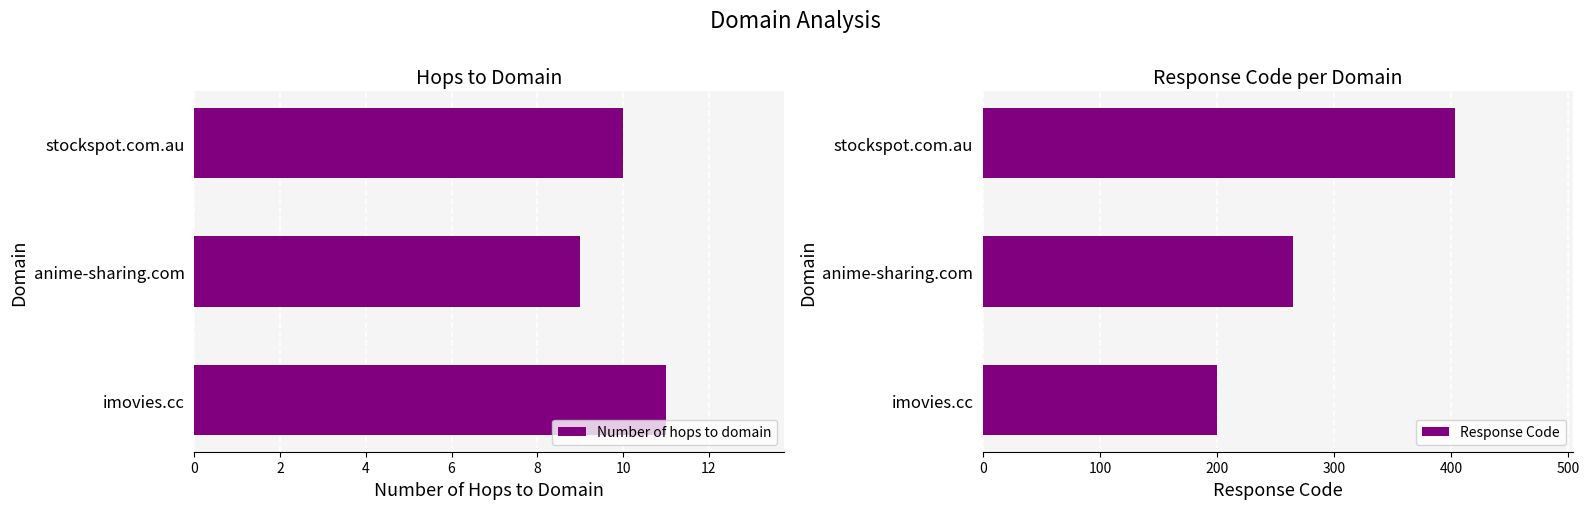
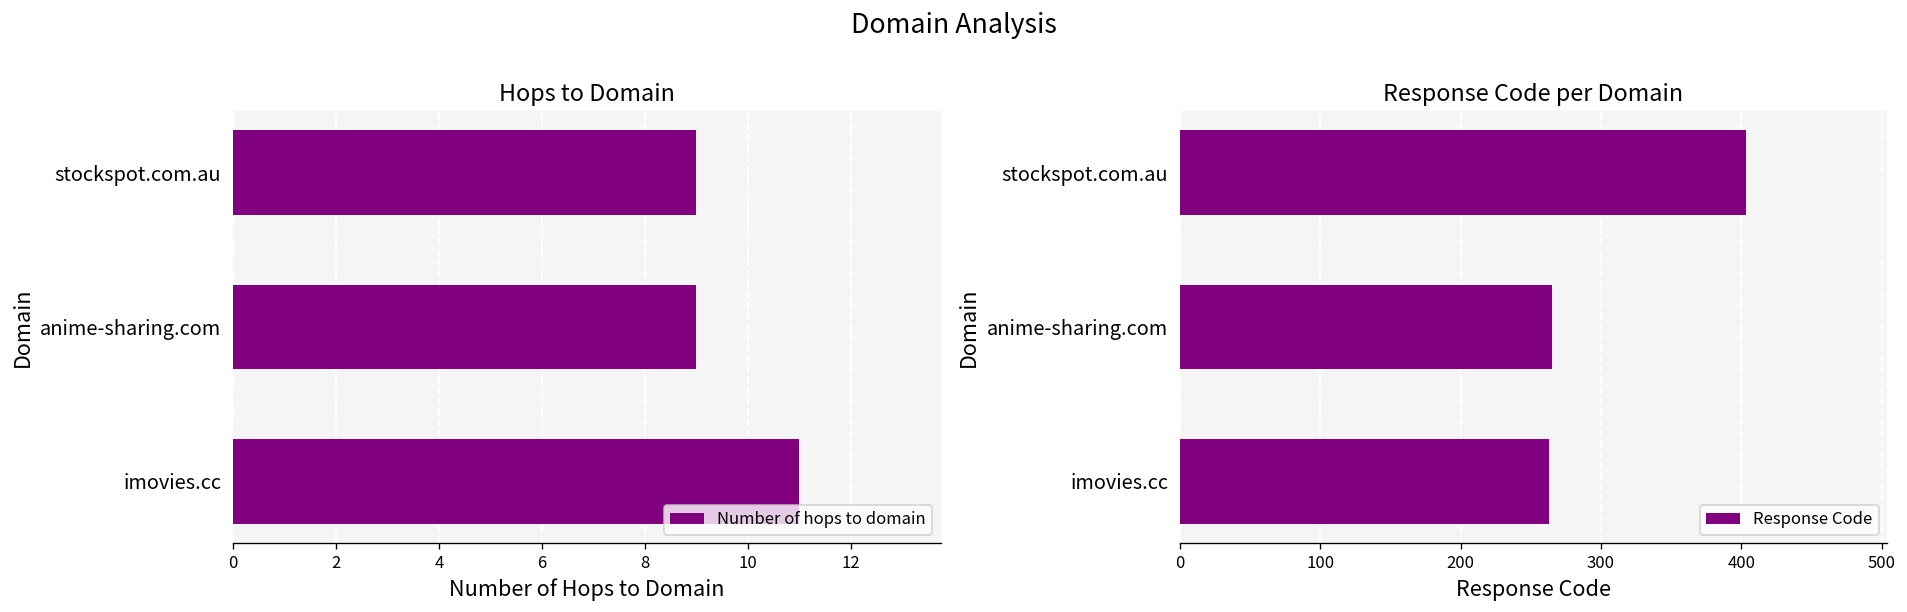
  {
    "Hops to Domain": {
-     "stockspot.com.au": 10,
+     "stockspot.com.au": 9,
      "anime-sharing.com": 9,
      "imovies.cc": 11
    },
    "Response Code per Domain": {
      "stockspot.com.au": 403,
      "anime-sharing.com": 265,
-     "imovies.cc": 200
+     "imovies.cc": 263
    }
  }
